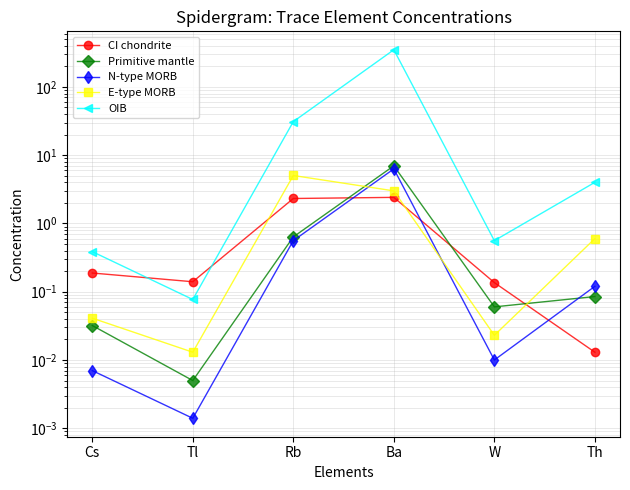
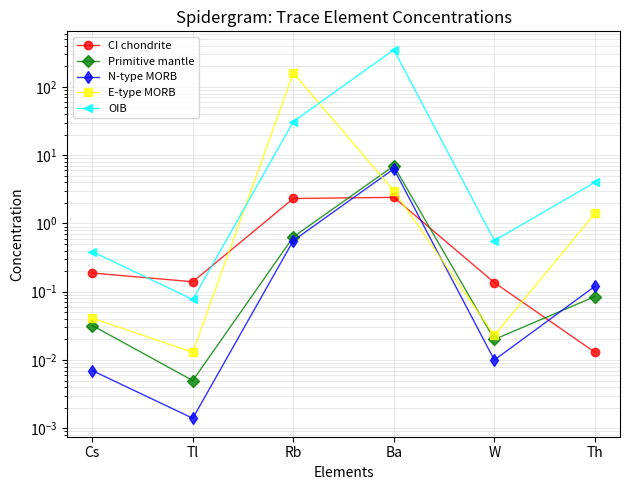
  {
    "CI chondrite": {
      "Cs": 0.19,
      "Tl": 0.14,
      "Rb": 2.3,
      "Ba": 2.4,
      "W": 0.14,
      "Th": 0.013
    },
    "Primitive mantle": {
      "Cs": 0.03,
      "Tl": 0.005,
      "Rb": 0.6,
      "Ba": 7,
-     "W": 0.06,
+     "W": 0.02,
      "Th": 0.09
    },
    "N-type MORB": {
      "Cs": 0.007,
      "Tl": 0.0014,
      "Rb": 0.6,
      "Ba": 6,
      "W": 0.01,
      "Th": 0.12
    },
    "E-type MORB": {
      "Cs": 0.04,
      "Tl": 0.013,
-     "Rb": 5,
+     "Rb": 160,
      "Ba": 3,
      "W": 0.023,
-     "Th": 0.6
+     "Th": 1.4
    },
    "OIB": {
      "Cs": 0.4,
      "Tl": 0.08,
      "Rb": 30,
      "Ba": 400,
      "W": 0.6,
      "Th": 4
    }
  }
